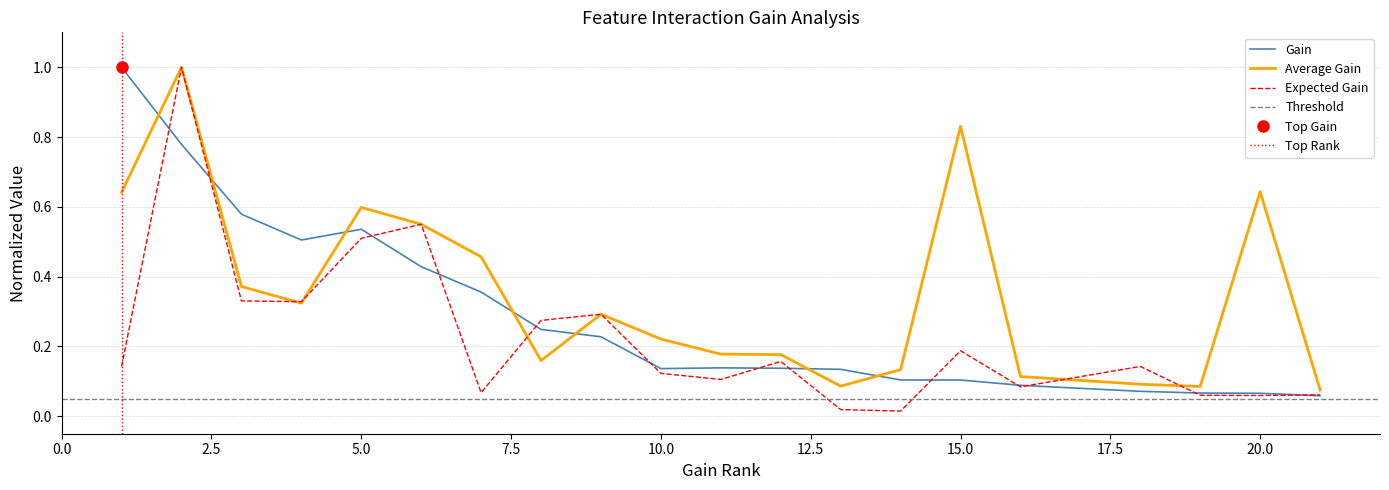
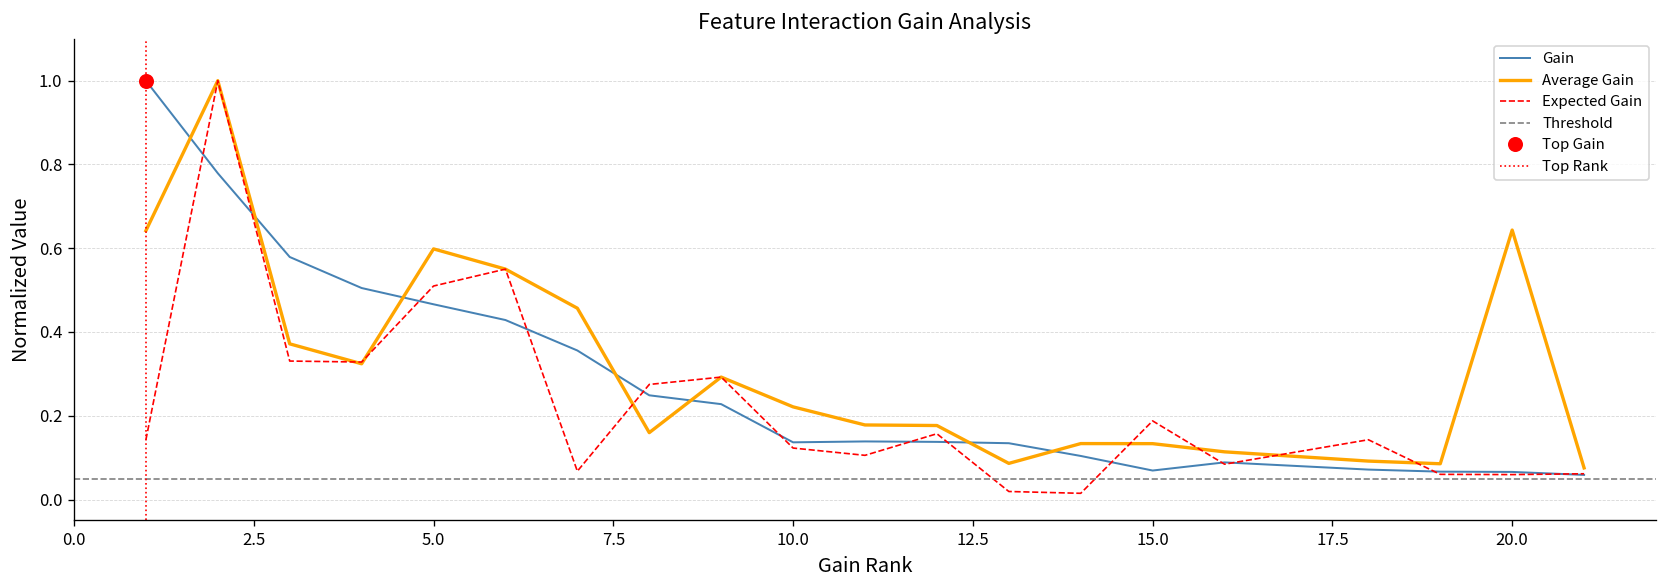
  {
    "Gain": {
-     "5.0": 0.54,
+     "5.0": 0.47,
      "10.0": 0.14,
-     "15.0": 0.10
+     "15.0": 0.07
    },
    "Average Gain": {
      "5.0": 0.60,
      "10.0": 0.22,
-     "15.0": 0.83,
+     "15.0": 0.13,
      "20.0": 0.64
    }
  }
